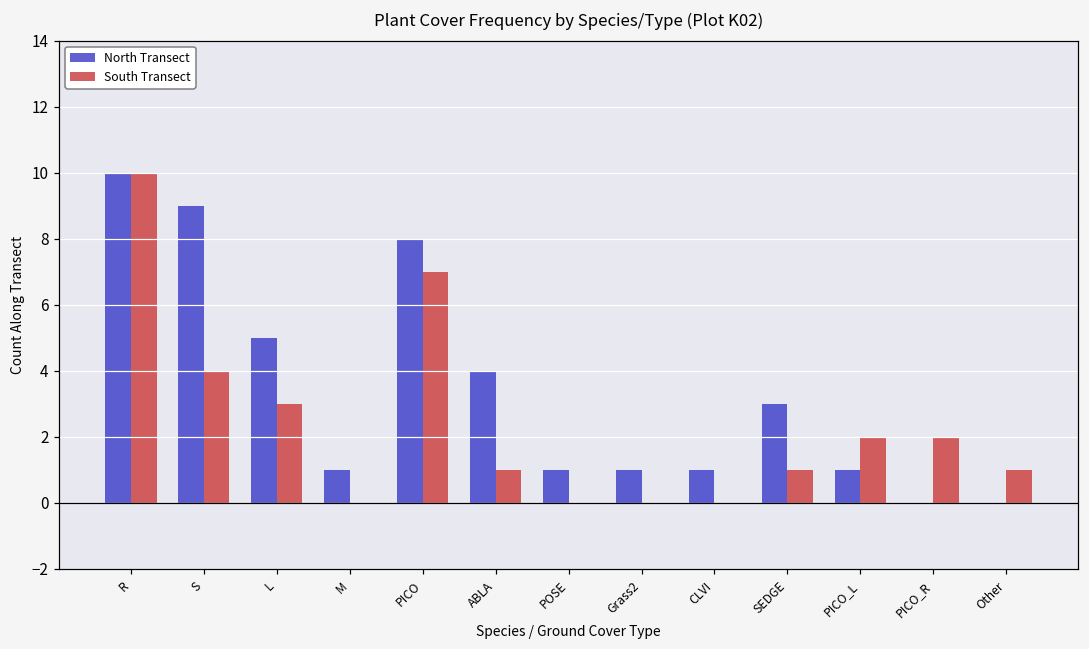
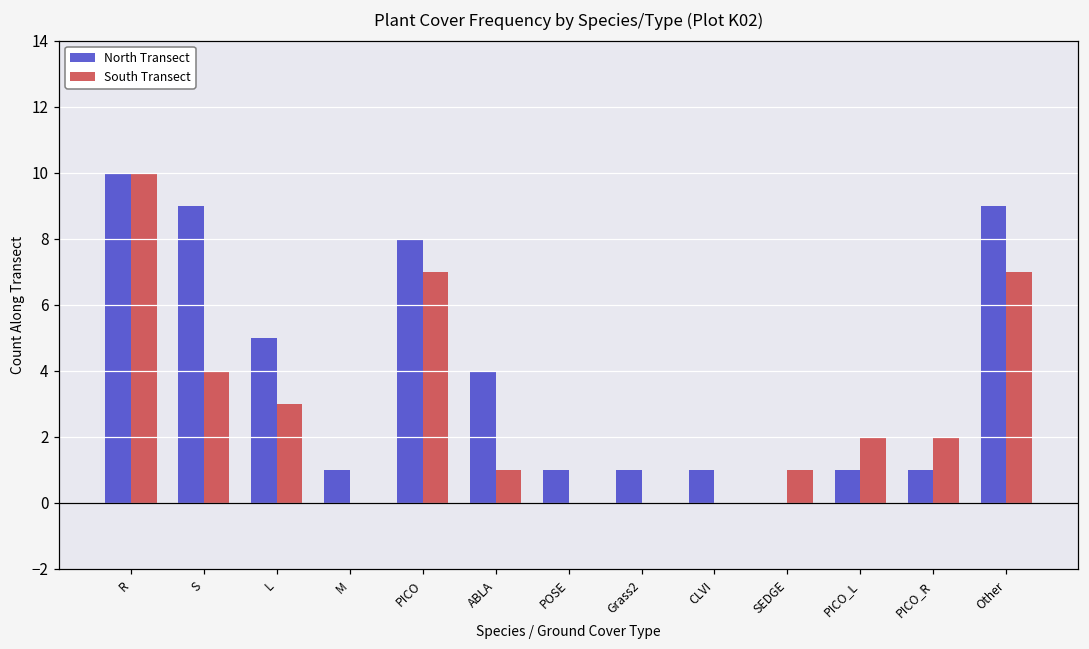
  {
    "North Transect": {
      "R": 10,
      "S": 9,
      "L": 5,
      "M": 1,
      "PICO": 8,
      "ABLA": 4,
      "POSE": 1,
      "Grass2": 1,
      "CLVI": 1,
-     "SEDGE": 3,
+     "SEDGE": 0,
      "PICO_L": 1,
-     "PICO_R": 0,
-     "Other": 0
+     "PICO_R": 1,
+     "Other": 9
    },
    "South Transect": {
      "R": 10,
      "S": 4,
      "L": 3,
      "M": 0,
      "PICO": 7,
      "ABLA": 1,
      "POSE": 0,
      "Grass2": 0,
      "CLVI": 0,
      "SEDGE": 1,
      "PICO_L": 2,
      "PICO_R": 2,
-     "Other": 1
+     "Other": 7
    }
  }
